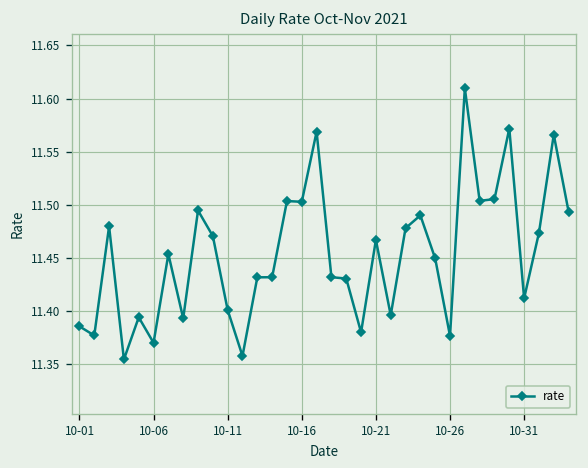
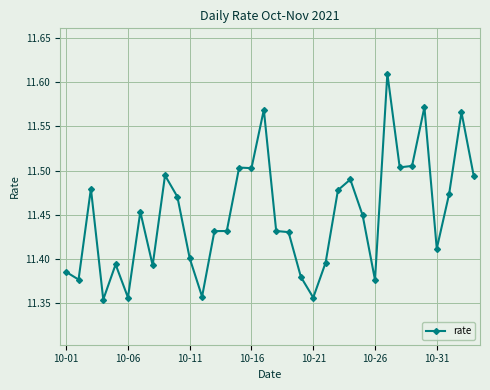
  {
    "10-01": 11.39,
-   "10-06": 11.37,
+   "10-06": 11.36,
    "10-11": 11.40,
    "10-16": 11.50,
-   "10-21": 11.47,
+   "10-21": 11.36,
    "10-26": 11.38,
    "10-31": 11.41
  }
